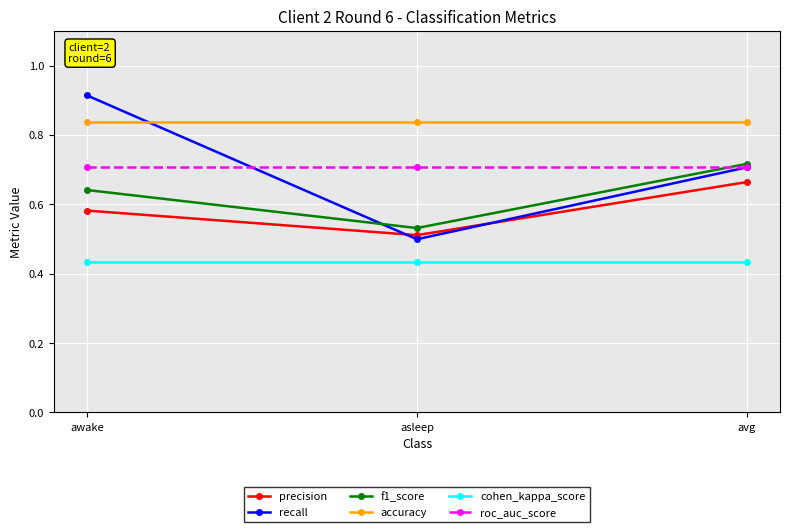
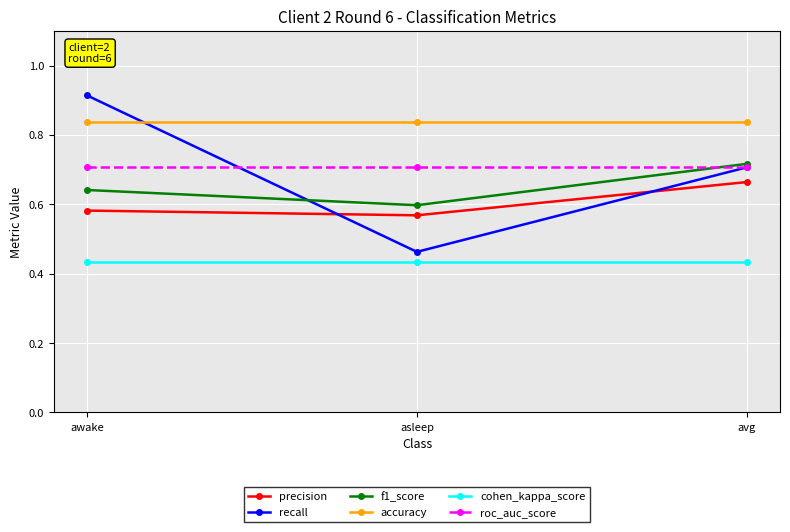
  {
    "precision": {
      "awake": 0.58,
-     "asleep": 0.51,
+     "asleep": 0.57,
      "avg": 0.66
    },
    "recall": {
      "awake": 0.91,
-     "asleep": 0.50
+     "asleep": 0.46
    },
    "f1_score": {
      "awake": 0.64,
-     "asleep": 0.53,
+     "asleep": 0.60,
      "avg": 0.72
    },
    "accuracy": {
      "awake": 0.84,
      "asleep": 0.84,
      "avg": 0.84
    },
    "cohen_kappa_score": {
      "awake": 0.43,
      "asleep": 0.43,
      "avg": 0.43
    },
    "roc_auc_score": {
      "awake": 0.71,
      "asleep": 0.71
    }
  }
